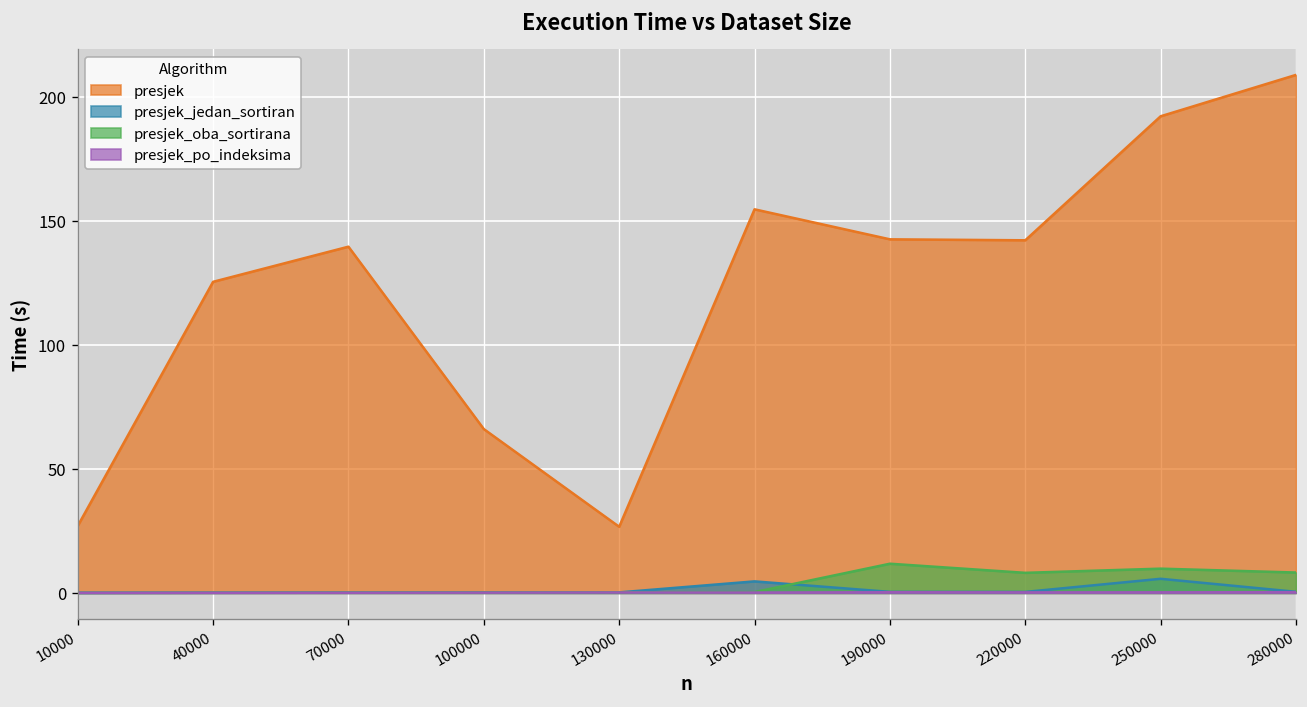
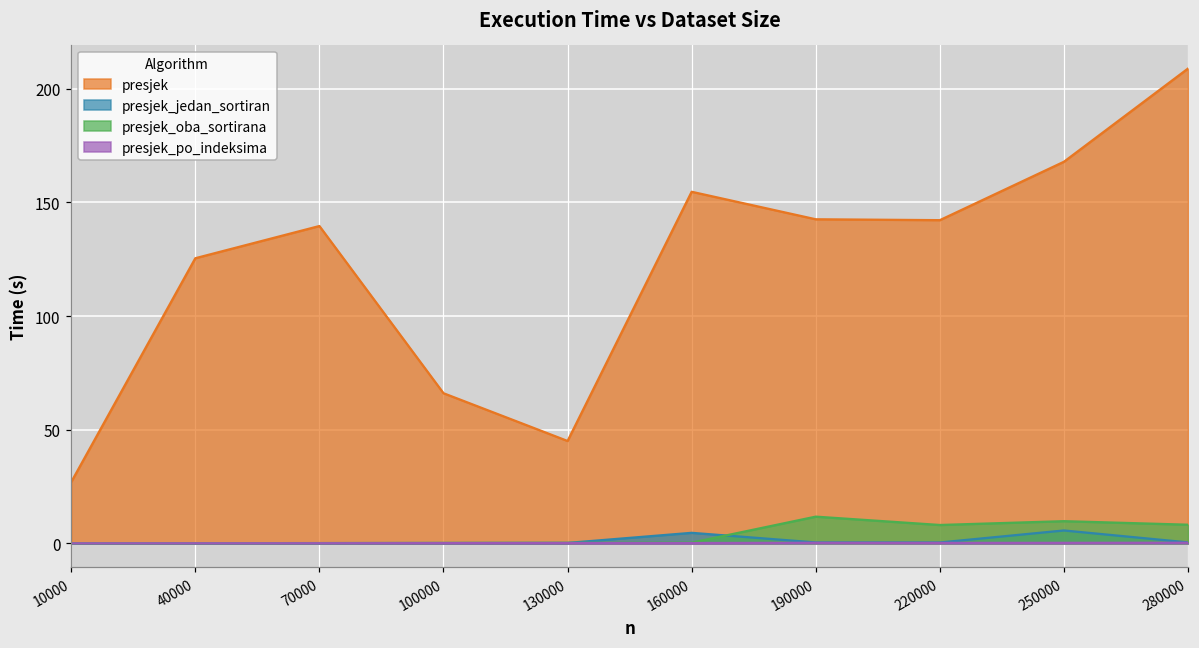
  {
    "presjek": {
      "10000": 27,
      "40000": 125,
      "70000": 140,
      "100000": 66,
-     "130000": 27,
+     "130000": 45,
      "160000": 155,
      "190000": 143,
      "220000": 142,
-     "250000": 192,
+     "250000": 168,
      "280000": 209
    },
    "presjek_jedan_sortiran": {
      "160000": 5,
      "250000": 6
    },
    "presjek_oba_sortirana": {
      "190000": 12,
      "220000": 8,
      "250000": 10,
      "280000": 8
    },
    "presjek_po_indeksima": {
      "250000": 0
    }
  }
